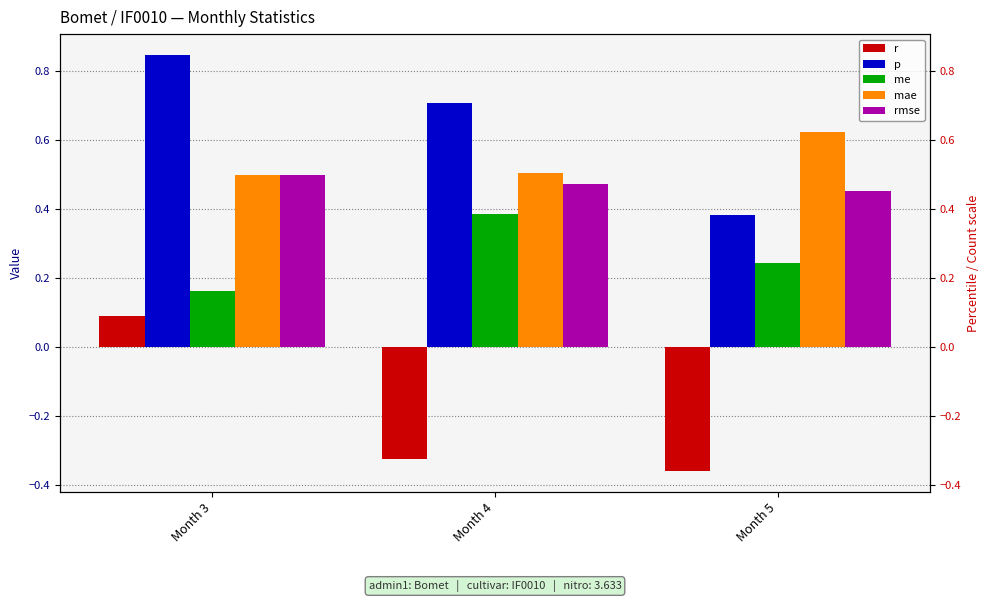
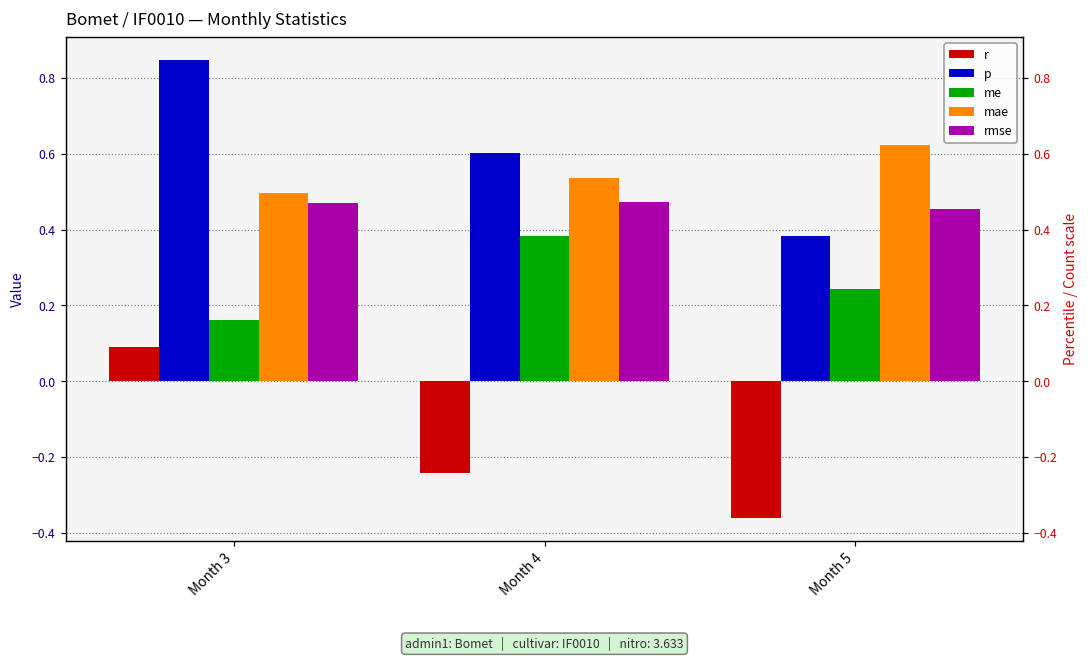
  {
    "r": {
      "Month 3": 0.09,
-     "Month 4": -0.32,
+     "Month 4": -0.24,
      "Month 5": -0.36
    },
    "p": {
      "Month 3": 0.85,
-     "Month 4": 0.71,
+     "Month 4": 0.60,
      "Month 5": 0.38
    },
    "me": {
      "Month 3": 0.16,
      "Month 4": 0.38,
      "Month 5": 0.24
    },
    "mae": {
      "Month 3": 0.50,
-     "Month 4": 0.51,
+     "Month 4": 0.54,
      "Month 5": 0.62
    },
    "rmse": {
-     "Month 3": 0.50,
+     "Month 3": 0.47,
      "Month 4": 0.47,
      "Month 5": 0.45
    }
  }
